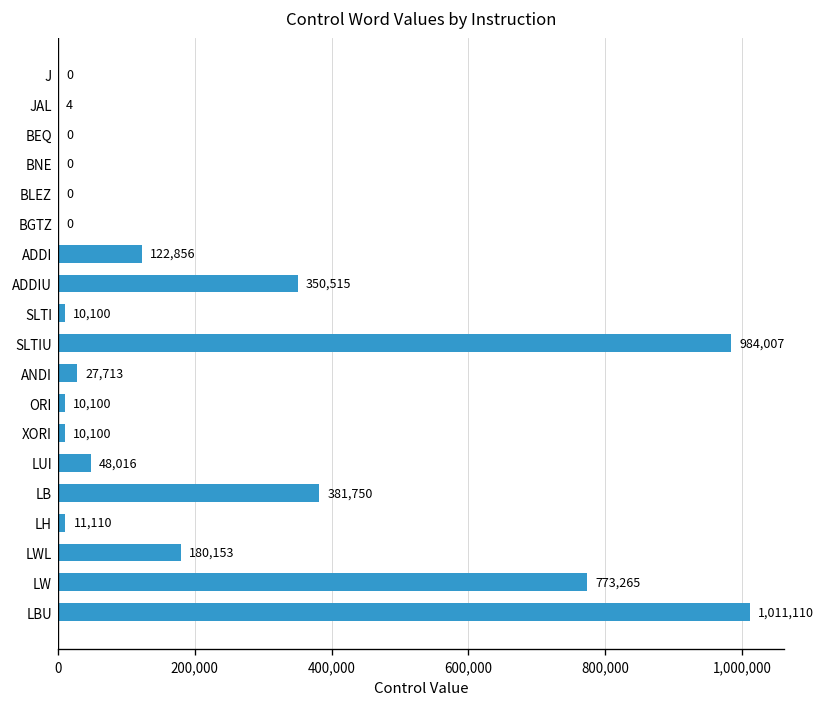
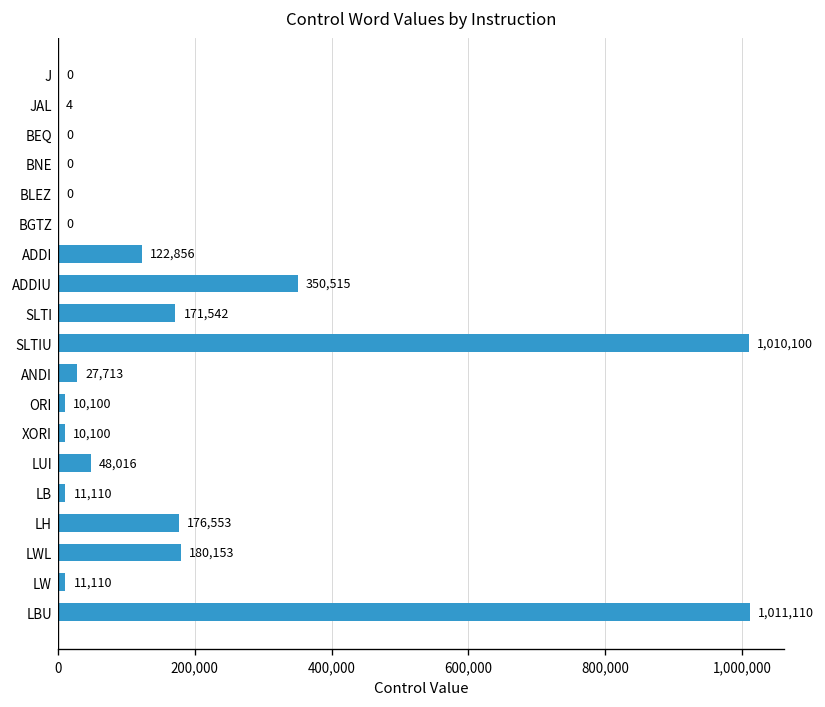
  {
    "J": "0",
    "JAL": "4",
    "BEQ": "0",
    "BNE": "0",
    "BLEZ": "0",
    "BGTZ": "0",
    "ADDI": "122,856",
    "ADDIU": "350,515",
-   "SLTI": "10,100",
-   "SLTIU": "984,007",
+   "SLTI": "171,542",
+   "SLTIU": "1,010,100",
    "ANDI": "27,713",
    "ORI": "10,100",
    "XORI": "10,100",
    "LUI": "48,016",
-   "LB": "381,750",
-   "LH": "11,110",
+   "LB": "11,110",
+   "LH": "176,553",
    "LWL": "180,153",
-   "LW": "773,265",
+   "LW": "11,110",
    "LBU": "1,011,110"
  }
